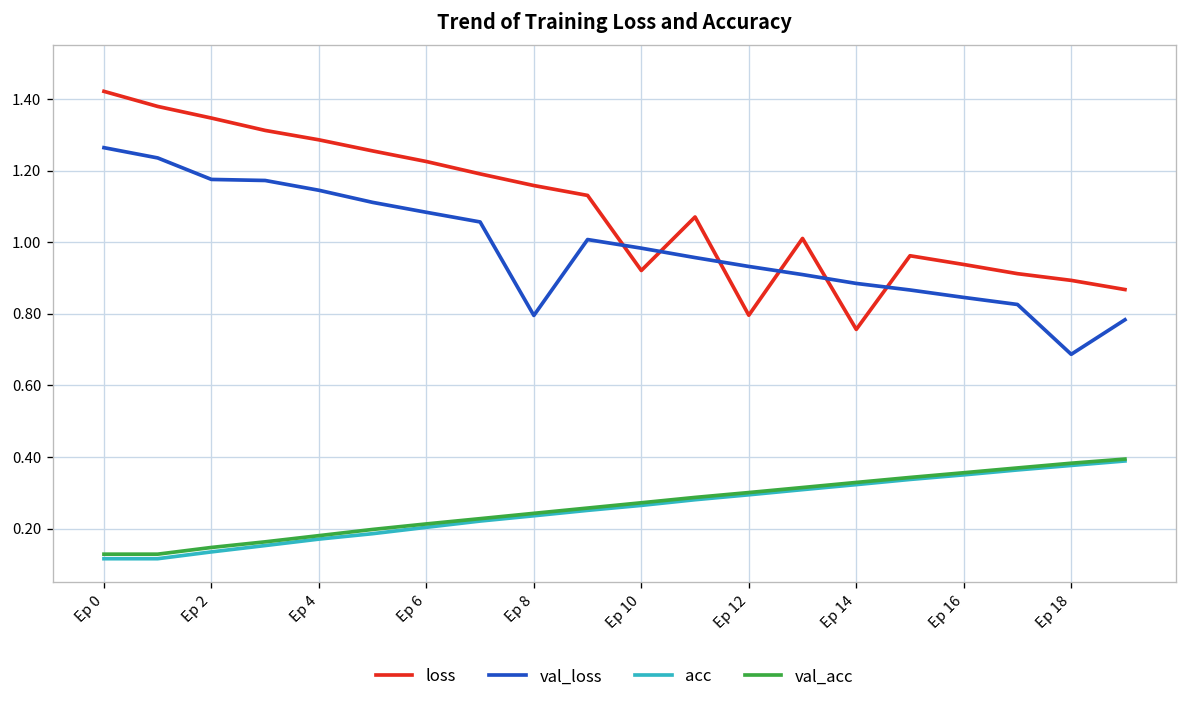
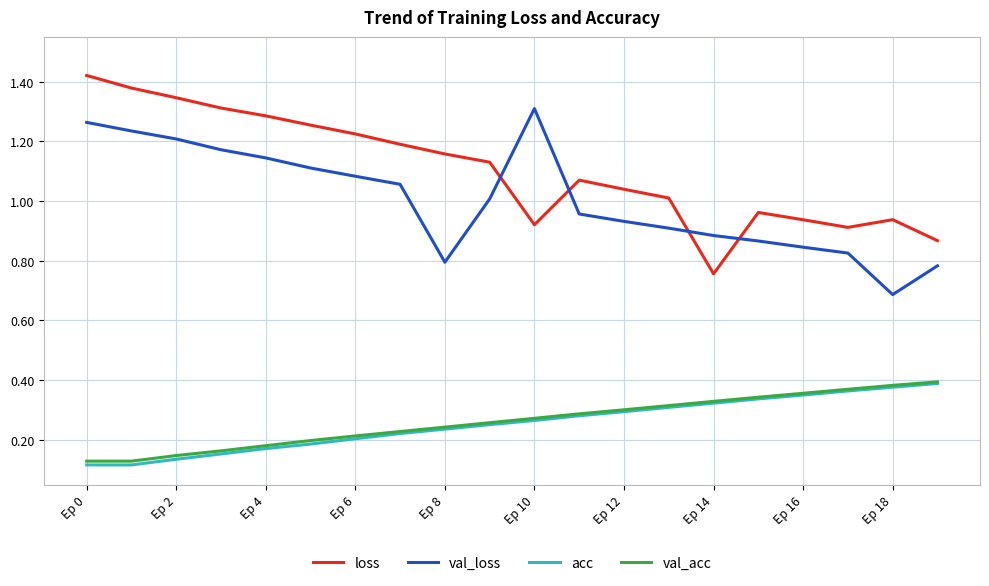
  {
    "loss": {
      "Ep 0": 1.42,
      "Ep 2": 1.35,
      "Ep 4": 1.29,
      "Ep 6": 1.23,
      "Ep 8": 1.16,
      "Ep 10": 0.92,
-     "Ep 12": 0.80,
+     "Ep 12": 1.04,
      "Ep 14": 0.76,
      "Ep 16": 0.94,
-     "Ep 18": 0.89
+     "Ep 18": 0.94
    },
    "val_loss": {
      "Ep 0": 1.26,
-     "Ep 2": 1.18,
+     "Ep 2": 1.21,
      "Ep 4": 1.15,
      "Ep 6": 1.08,
      "Ep 8": 0.80,
-     "Ep 10": 0.98,
+     "Ep 10": 1.31,
      "Ep 12": 0.93,
      "Ep 14": 0.88,
      "Ep 16": 0.85,
      "Ep 18": 0.69
    },
    "acc": {
      "Ep 0": 0.12,
      "Ep 2": 0.13,
      "Ep 4": 0.17,
      "Ep 6": 0.20
    },
    "val_acc": {
      "Ep 0": 0.13,
      "Ep 2": 0.15,
      "Ep 4": 0.18,
      "Ep 6": 0.21
    }
  }
